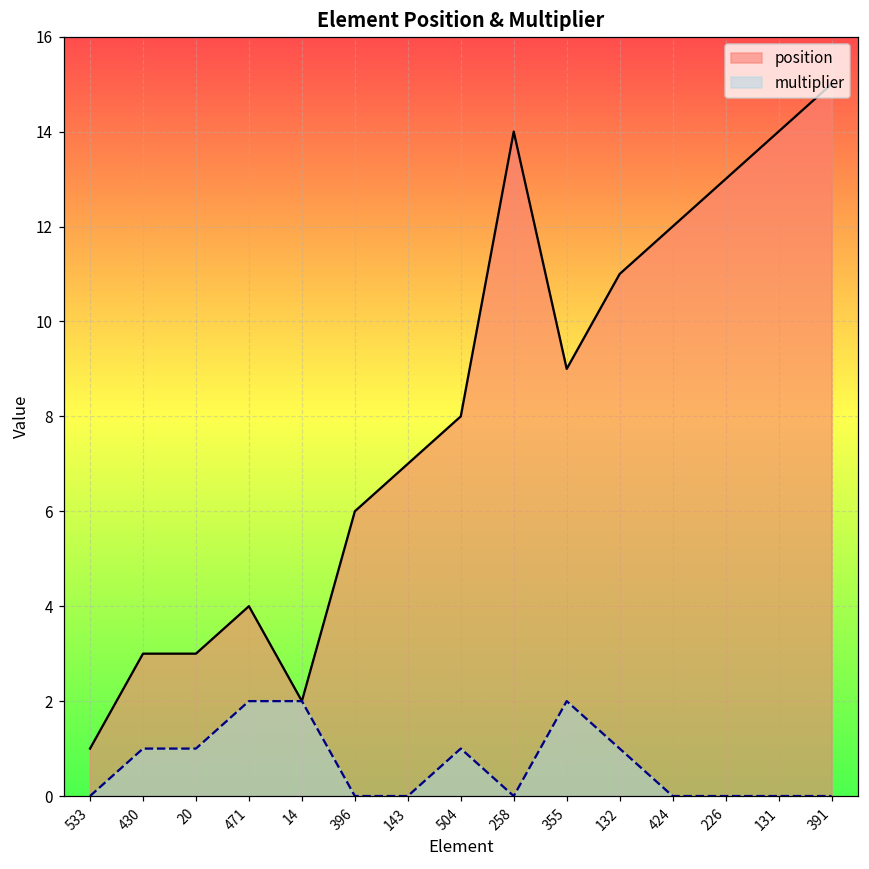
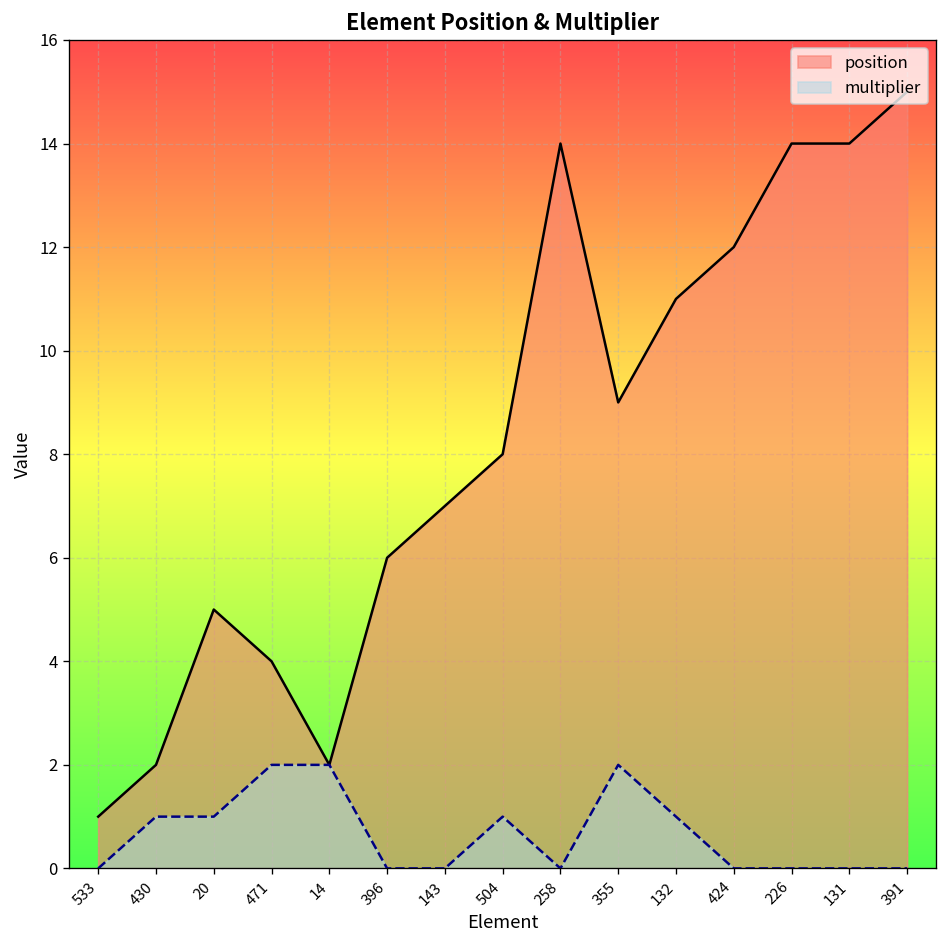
  {
    "position": {
      "533": 1,
-     "430": 3,
-     "20": 3,
+     "430": 2,
+     "20": 5,
      "471": 4,
      "396": 6,
      "143": 7,
      "504": 8,
      "258": 14,
      "355": 9,
      "132": 11,
      "424": 12,
-     "226": 13,
+     "226": 14,
      "131": 14
    },
    "multiplier": {
      "533": 0,
      "430": 1,
      "20": 1,
      "471": 2,
      "396": 0,
      "143": 0,
      "504": 1,
      "258": 0,
      "355": 2,
      "132": 1,
      "424": 0,
      "226": 0,
      "131": 0,
      "391": 0
    }
  }
